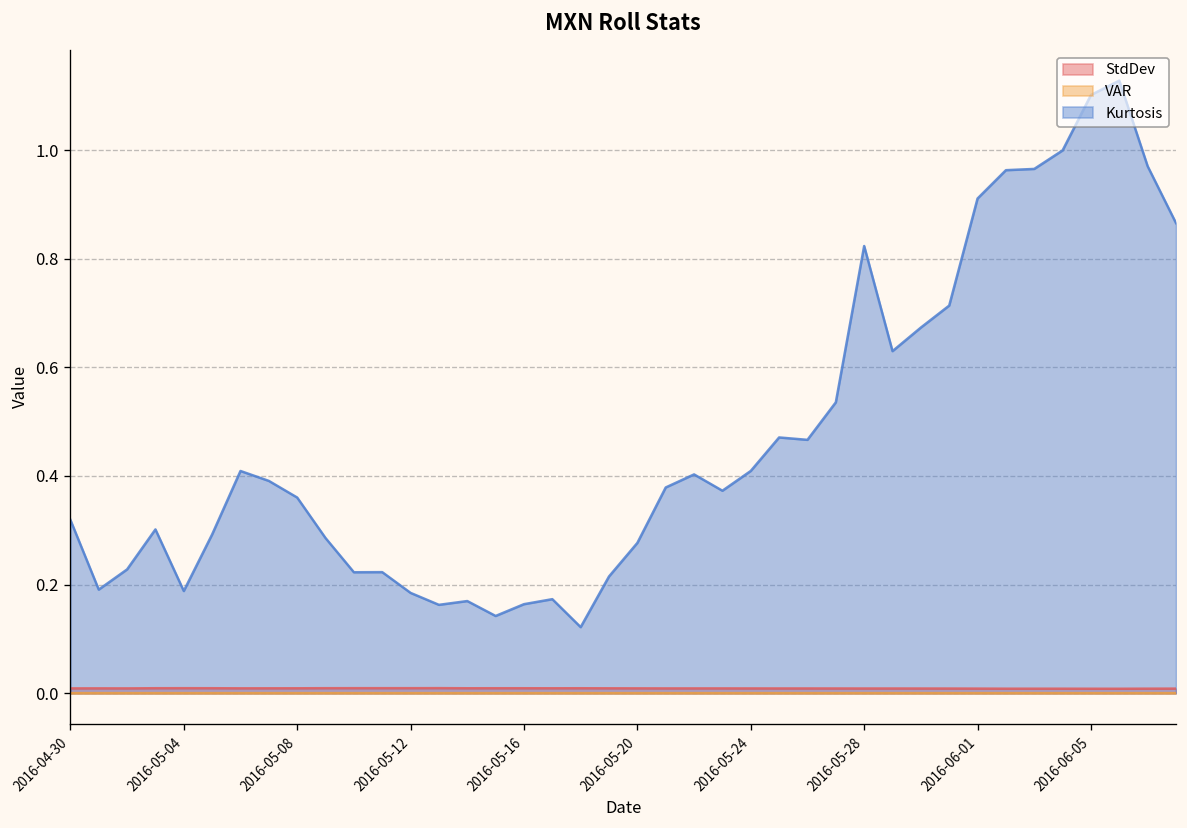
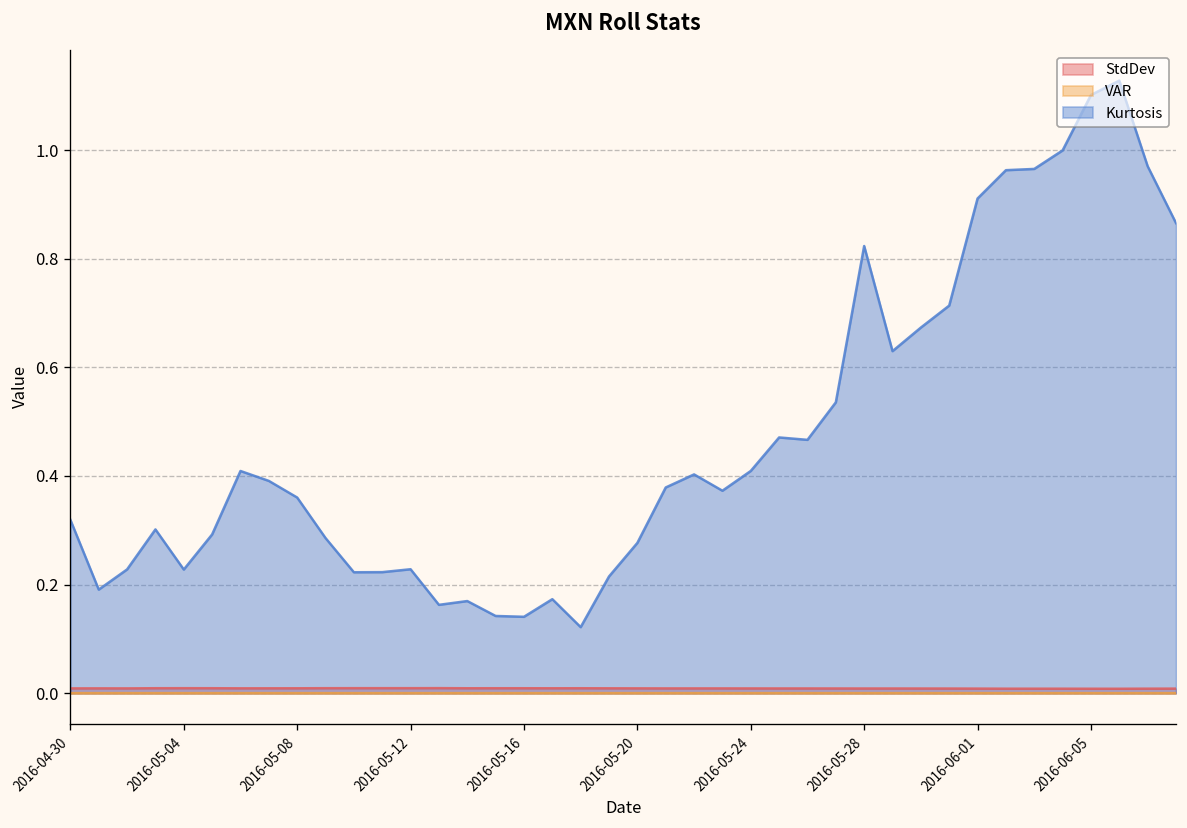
  {
    "Kurtosis": {
      "2016-04-30": 0.32,
-     "2016-05-04": 0.19,
+     "2016-05-04": 0.23,
      "2016-05-08": 0.36,
-     "2016-05-12": 0.18,
-     "2016-05-16": 0.16,
+     "2016-05-12": 0.23,
+     "2016-05-16": 0.14,
      "2016-05-20": 0.28,
      "2016-05-24": 0.41,
      "2016-05-28": 0.82,
      "2016-06-01": 0.91
    }
  }
